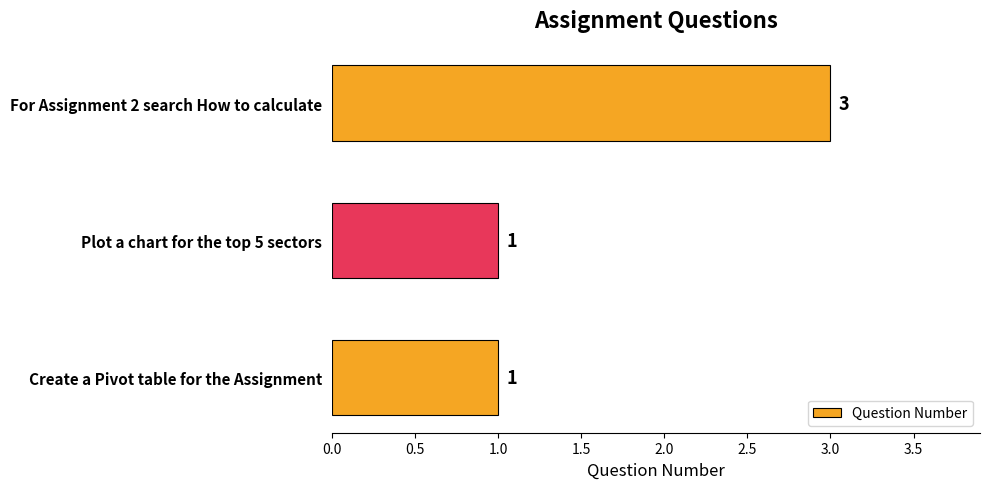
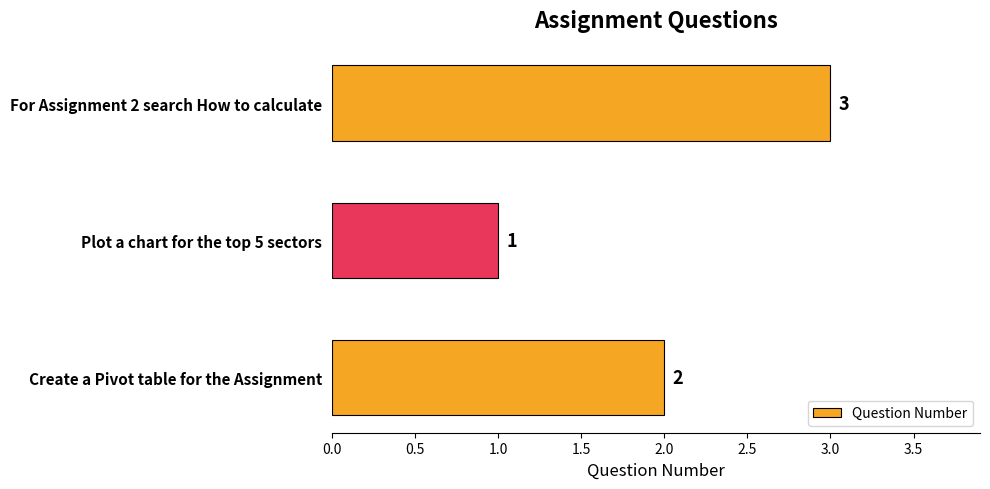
  {
    "For Assignment 2 search How to calculate": 3,
    "Plot a chart for the top 5 sectors": 1,
-   "Create a Pivot table for the Assignment": 1
+   "Create a Pivot table for the Assignment": 2
  }
